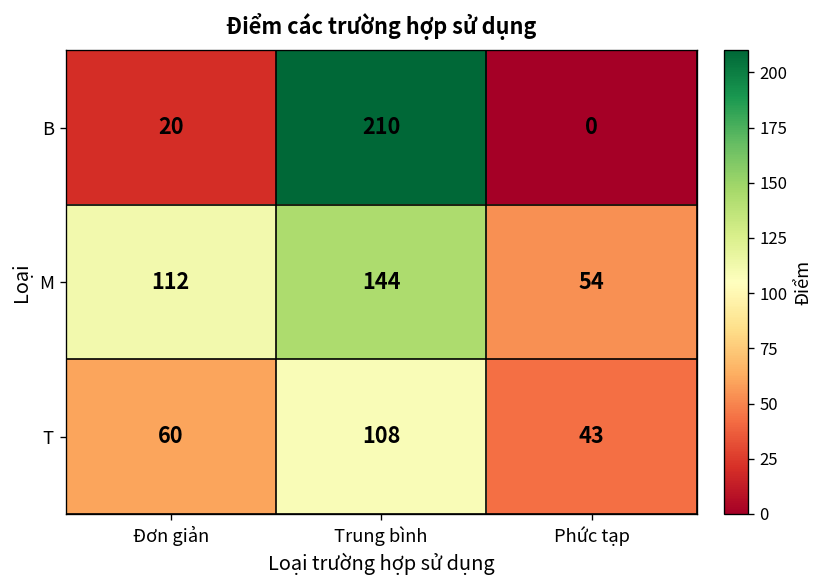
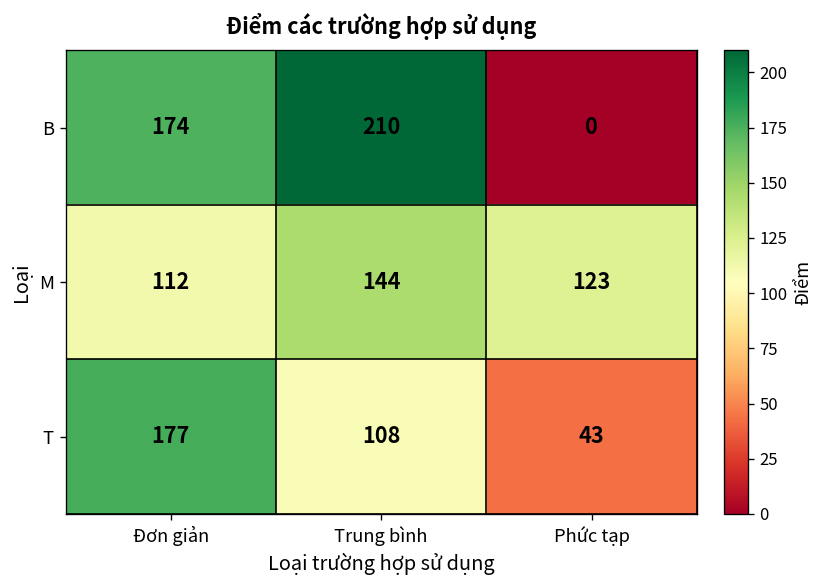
  {
    "B": {
-     "Đơn giản": 20,
+     "Đơn giản": 174,
      "Trung bình": 210,
      "Phức tạp": 0
    },
    "M": {
      "Đơn giản": 112,
      "Trung bình": 144,
-     "Phức tạp": 54
+     "Phức tạp": 123
    },
    "T": {
-     "Đơn giản": 60,
+     "Đơn giản": 177,
      "Trung bình": 108,
      "Phức tạp": 43
    }
  }
